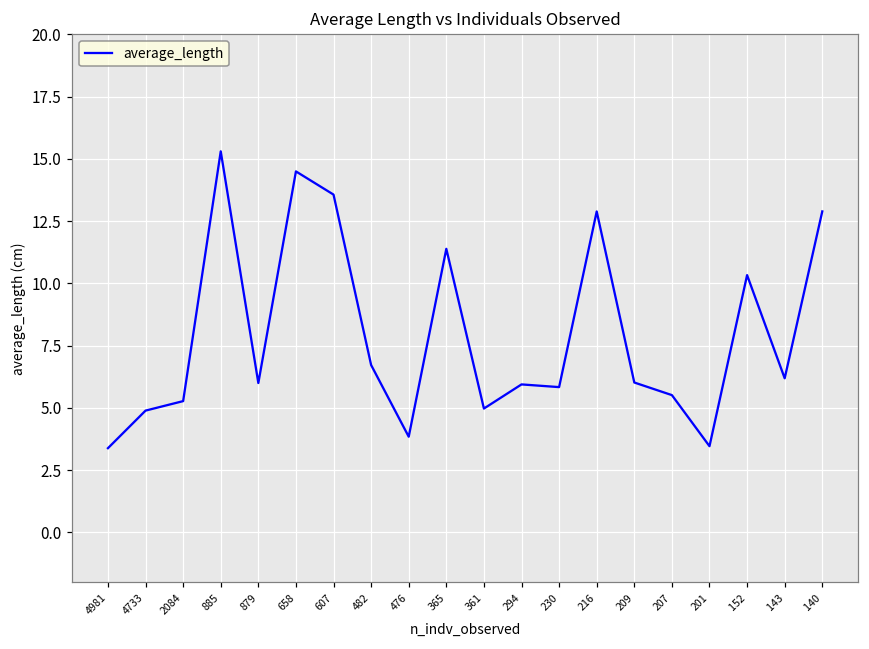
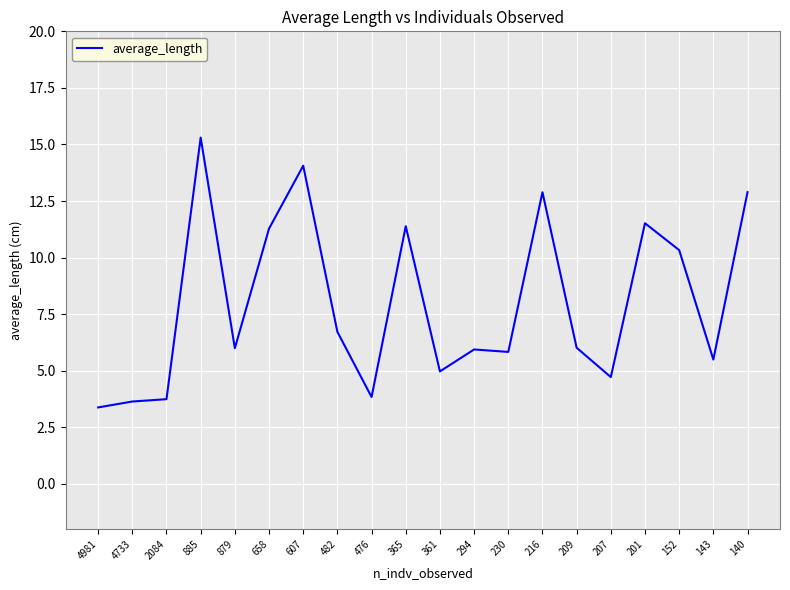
  {
    "4981": 3.4,
-   "4733": 4.9,
-   "2084": 5.3,
+   "4733": 3.6,
+   "2084": 3.7,
    "885": 15.3,
    "879": 6.0,
-   "658": 14.5,
-   "607": 13.6,
+   "658": 11.3,
+   "607": 14.1,
    "482": 6.7,
    "476": 3.8,
    "365": 11.4,
    "361": 5.0,
    "294": 5.9,
    "230": 5.8,
    "216": 12.9,
    "209": 6.0,
-   "207": 5.5,
-   "201": 3.5,
+   "207": 4.7,
+   "201": 11.5,
    "152": 10.3,
-   "143": 6.2,
+   "143": 5.5,
    "140": 12.9
  }
